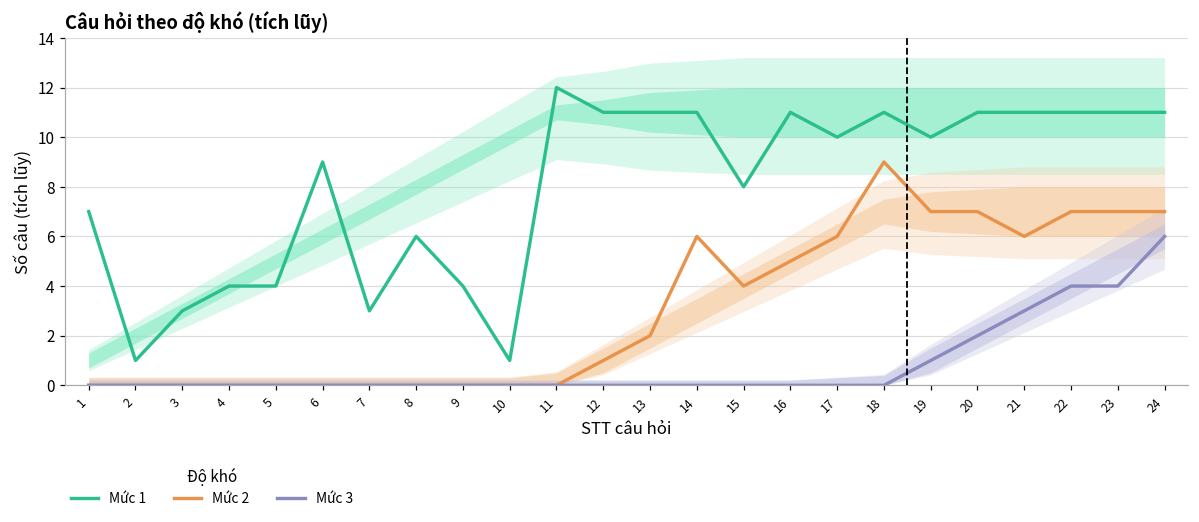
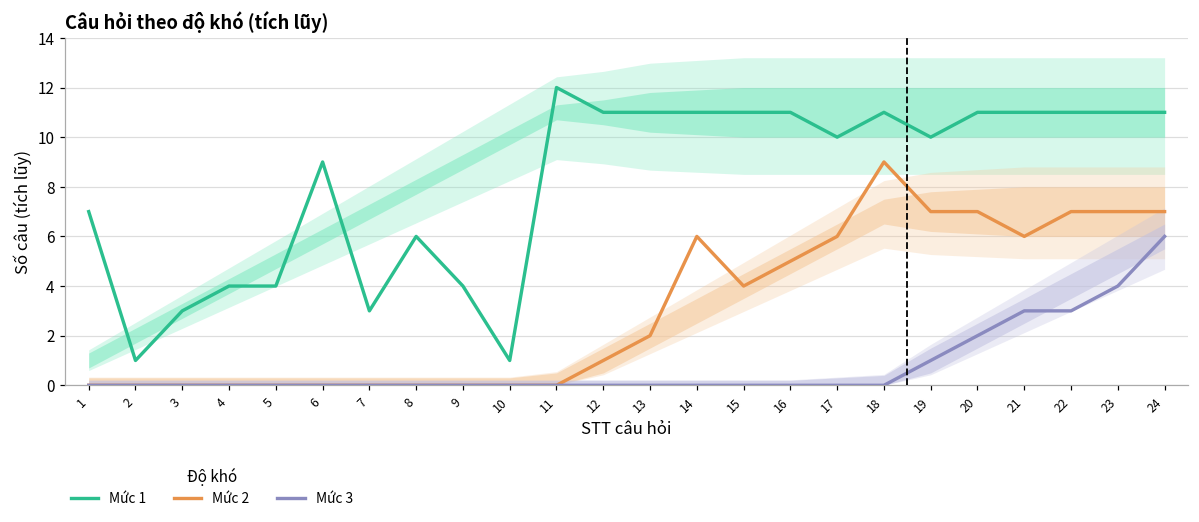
  {
    "Mức 1": {
      "1": 7,
      "2": 1,
      "3": 3,
      "4": 4,
      "5": 4,
      "6": 9,
      "7": 3,
      "8": 6,
      "9": 4,
      "10": 1,
      "11": 12,
      "12": 11,
      "13": 11,
      "14": 11,
-     "15": 8,
+     "15": 11,
      "16": 11,
      "17": 10,
      "18": 11,
      "19": 10,
      "20": 11,
      "21": 11,
      "22": 11,
      "23": 11,
      "24": 11
    },
    "Mức 2": {
      "12": 1,
      "13": 2,
      "14": 6,
      "15": 4,
      "16": 5,
      "17": 6,
      "18": 9,
      "19": 7,
      "20": 7,
      "21": 6,
      "22": 7,
      "23": 7,
      "24": 7
    },
    "Mức 3": {
      "12": 0,
      "13": 0,
      "14": 0,
      "15": 0,
      "16": 0,
      "17": 0,
      "18": 0,
      "19": 1,
      "20": 2,
      "21": 3,
-     "22": 4,
+     "22": 3,
      "23": 4,
      "24": 6
    }
  }
